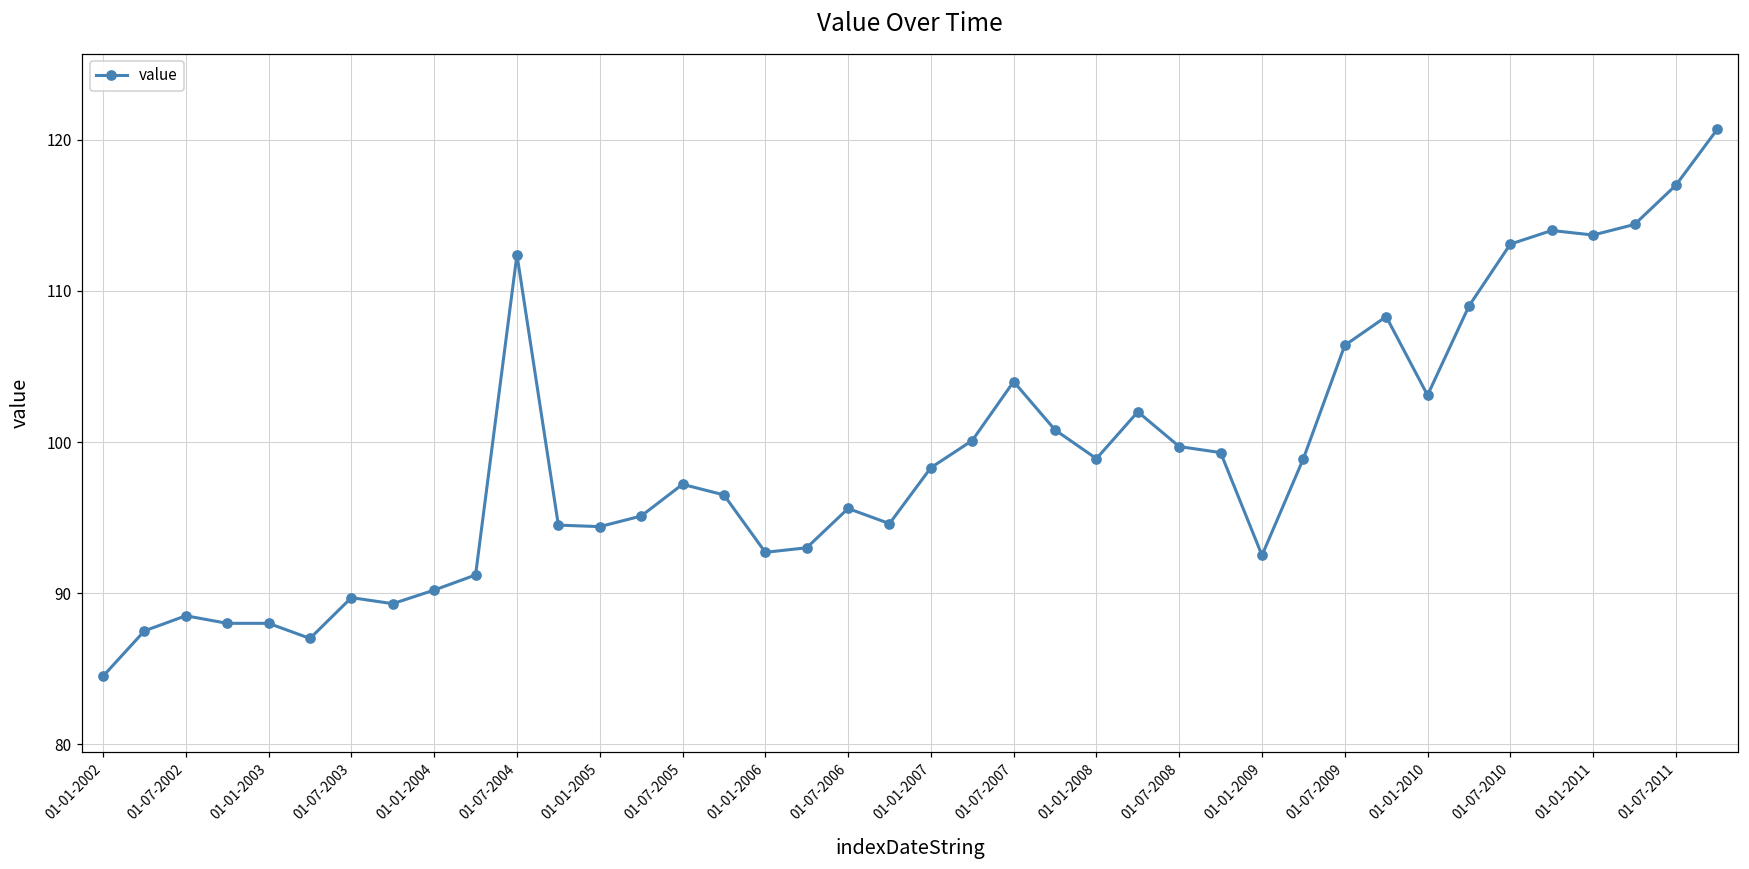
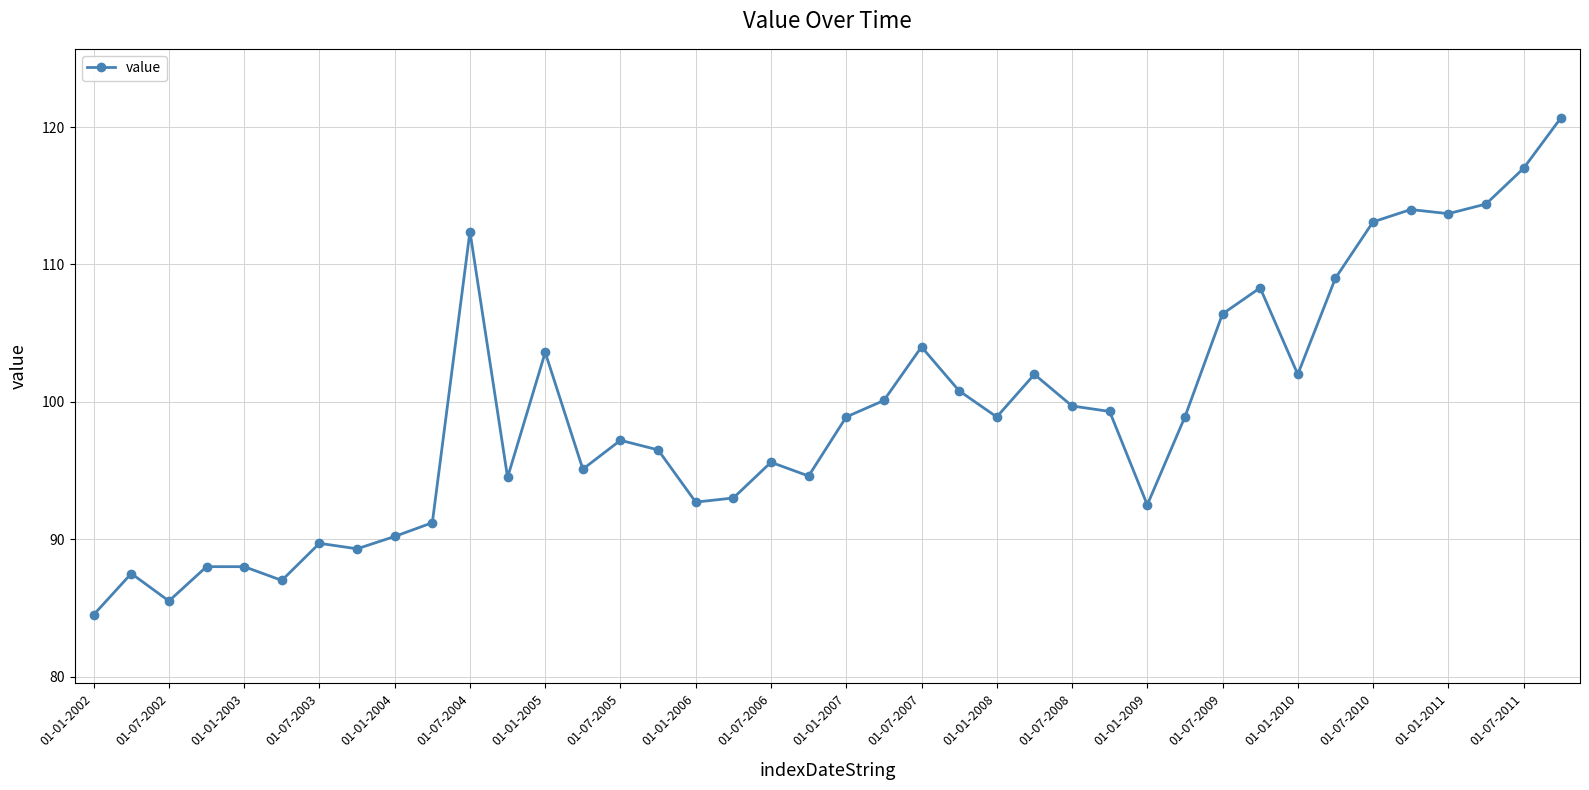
  {
    "01-01-2002": 84.5,
-   "01-07-2002": 88.5,
+   "01-07-2002": 85.5,
    "01-01-2003": 88.0,
    "01-07-2003": 89.7,
    "01-01-2004": 90.2,
    "01-07-2004": 112.4,
-   "01-01-2005": 94.4,
+   "01-01-2005": 103.6,
    "01-07-2005": 97.2,
    "01-01-2006": 92.7,
    "01-07-2006": 95.6,
-   "01-01-2007": 98.3,
+   "01-01-2007": 98.9,
    "01-07-2007": 104.0,
    "01-01-2008": 98.9,
    "01-07-2008": 99.7,
    "01-01-2009": 92.5,
    "01-07-2009": 106.4,
-   "01-01-2010": 103.1,
+   "01-01-2010": 102.0,
    "01-07-2010": 113.1,
    "01-01-2011": 113.7,
    "01-07-2011": 117.0
  }
